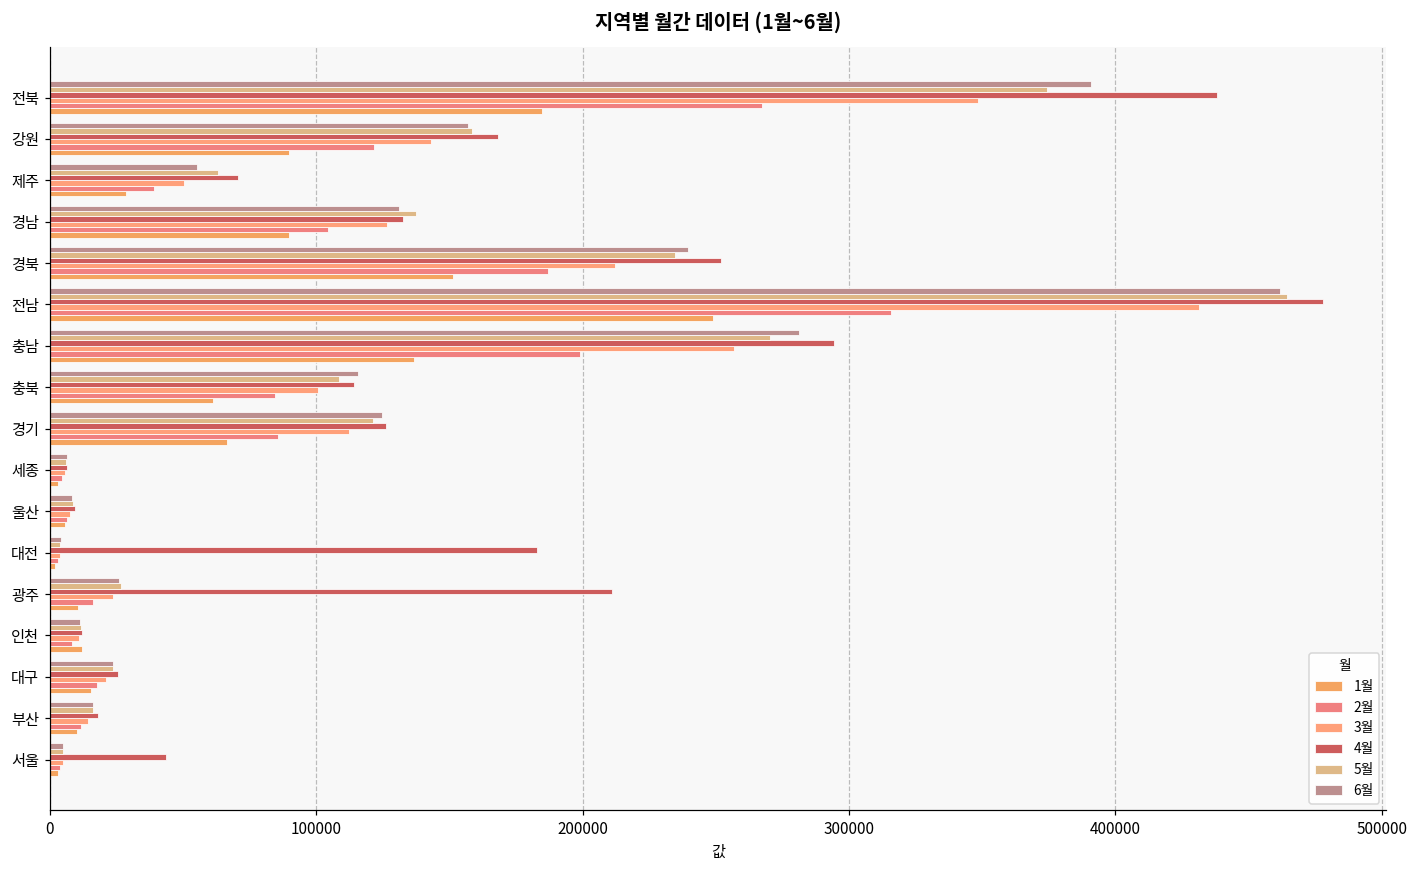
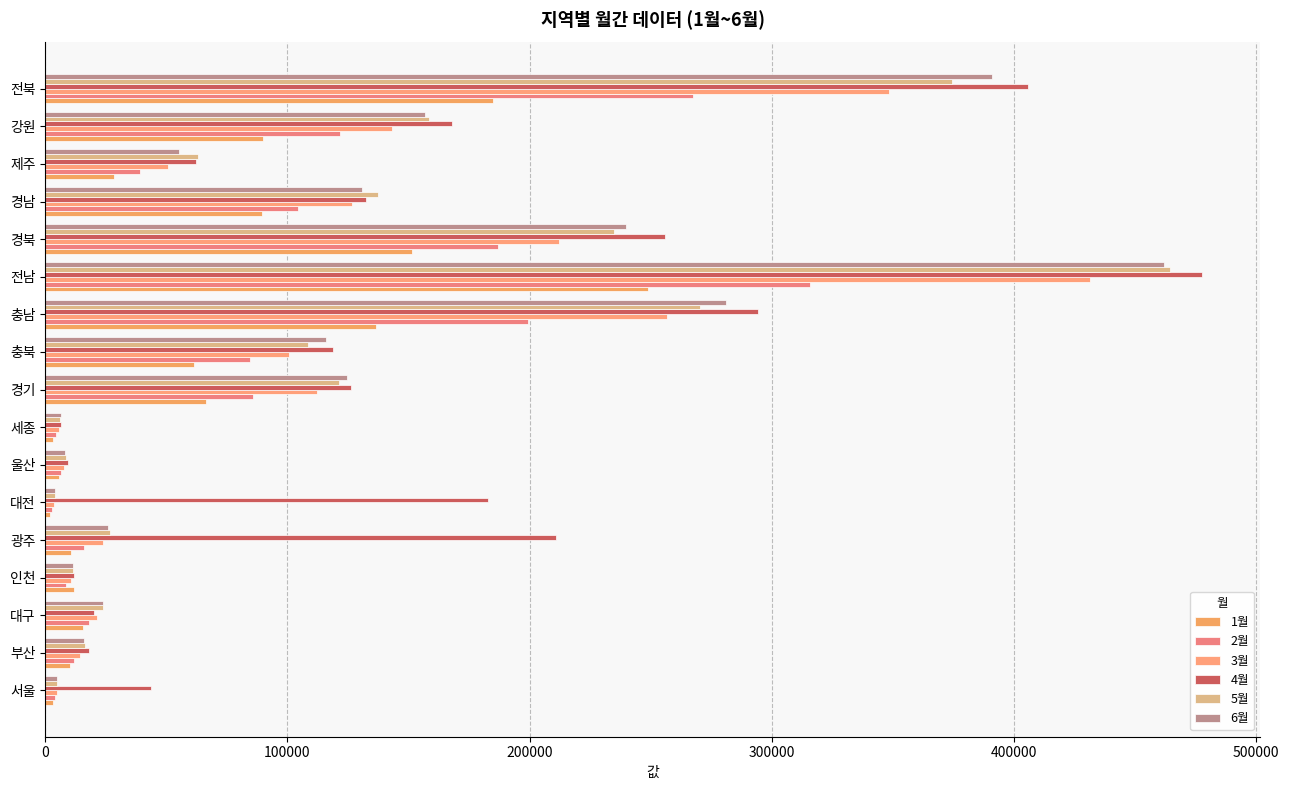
  {
    "4월": {
-     "전북": 438000,
+     "전북": 406000,
      "강원": 168000,
-     "제주": 70000,
+     "제주": 62000,
      "경남": 133000,
-     "경북": 252000,
+     "경북": 256000,
      "전남": 478000,
      "충남": 294000,
-     "충북": 114000,
+     "충북": 119000,
      "경기": 126000,
      "세종": 7000,
      "울산": 9000,
      "대전": 183000,
      "광주": 211000,
      "인천": 12000,
-     "대구": 26000,
+     "대구": 20000,
      "부산": 18000,
      "서울": 44000
    }
  }
